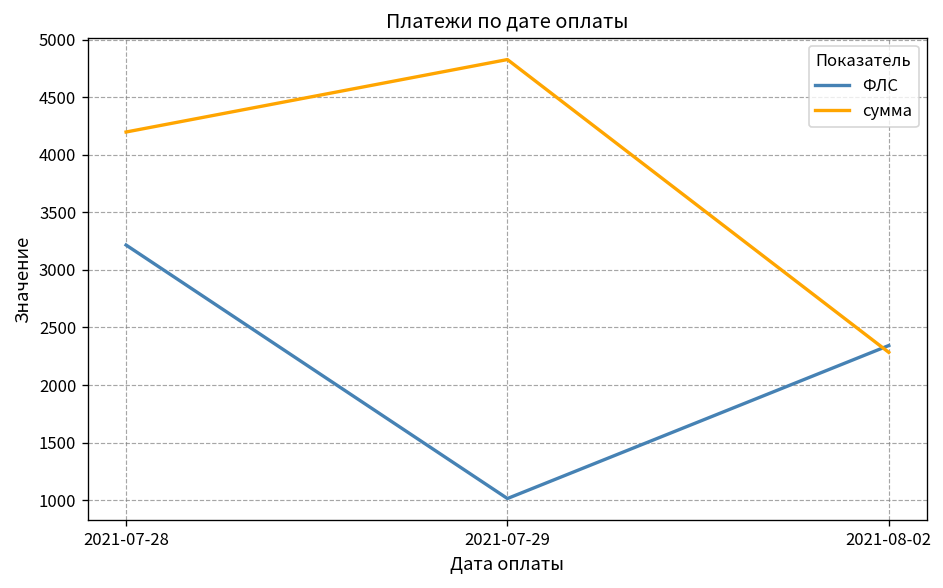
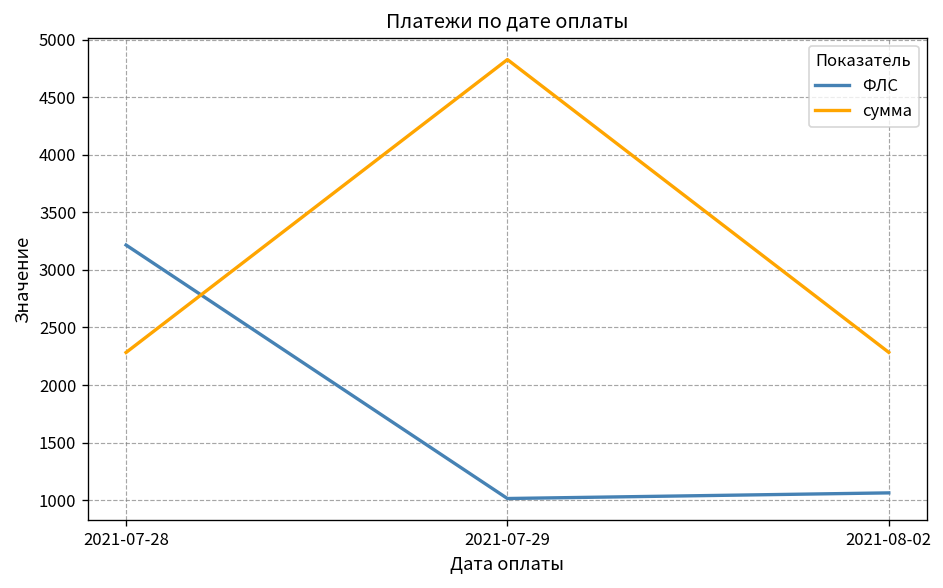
  {
    "ФЛС": {
      "2021-07-28": 3200,
      "2021-07-29": 1000,
-     "2021-08-02": 2300
+     "2021-08-02": 1100
    },
    "сумма": {
-     "2021-07-28": 4200,
+     "2021-07-28": 2300,
      "2021-07-29": 4800,
      "2021-08-02": 2300
    }
  }
